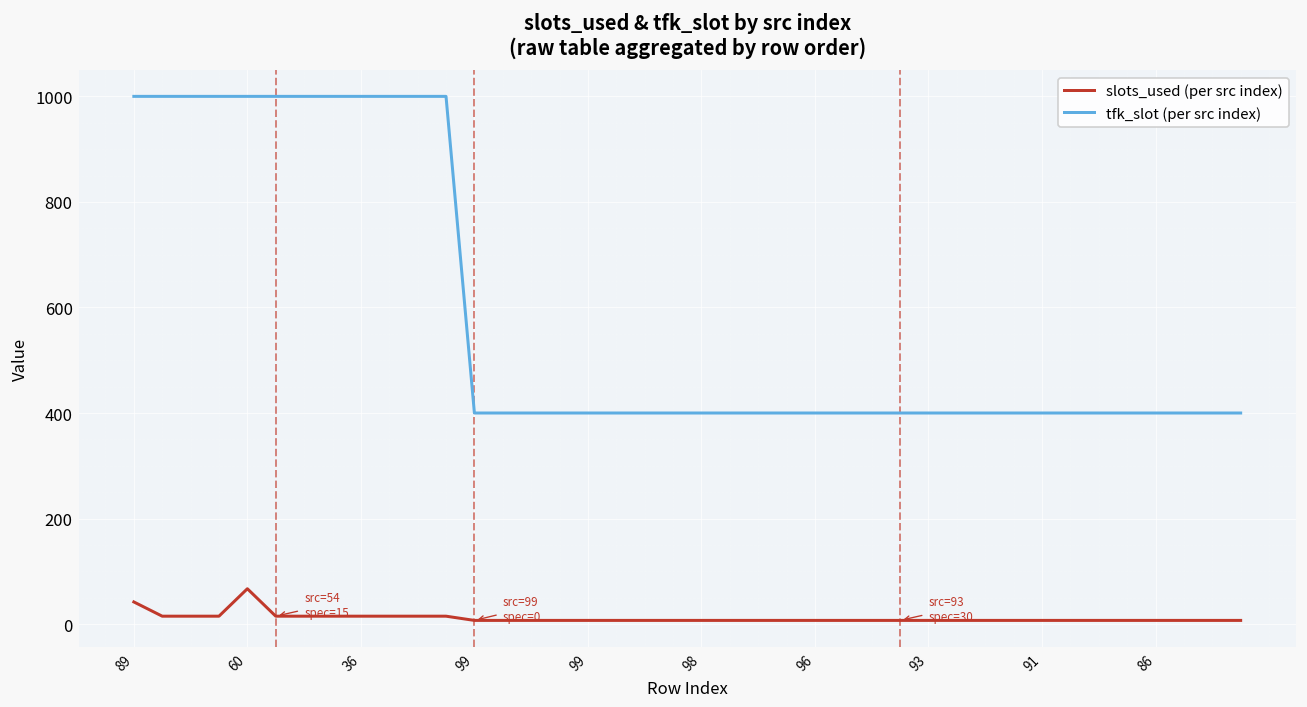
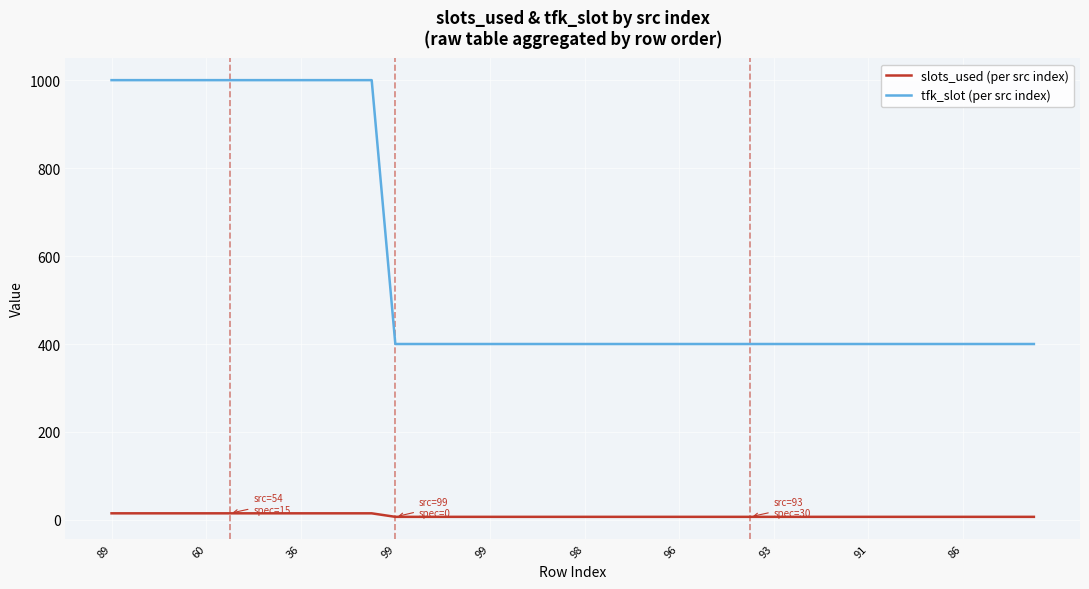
  {
    "slots_used (per src index)": {
-     "89": 40,
-     "60": 70,
+     "89": 20,
+     "60": 20,
      "98": 10,
      "96": 10,
      "91": 10,
      "86": 10
    },
    "tfk_slot (per src index)": {
      "89": 1000,
      "60": 1000,
      "36": 1000,
      "98": 400,
      "96": 400,
      "93": 400,
      "91": 400,
      "86": 400
    }
  }
